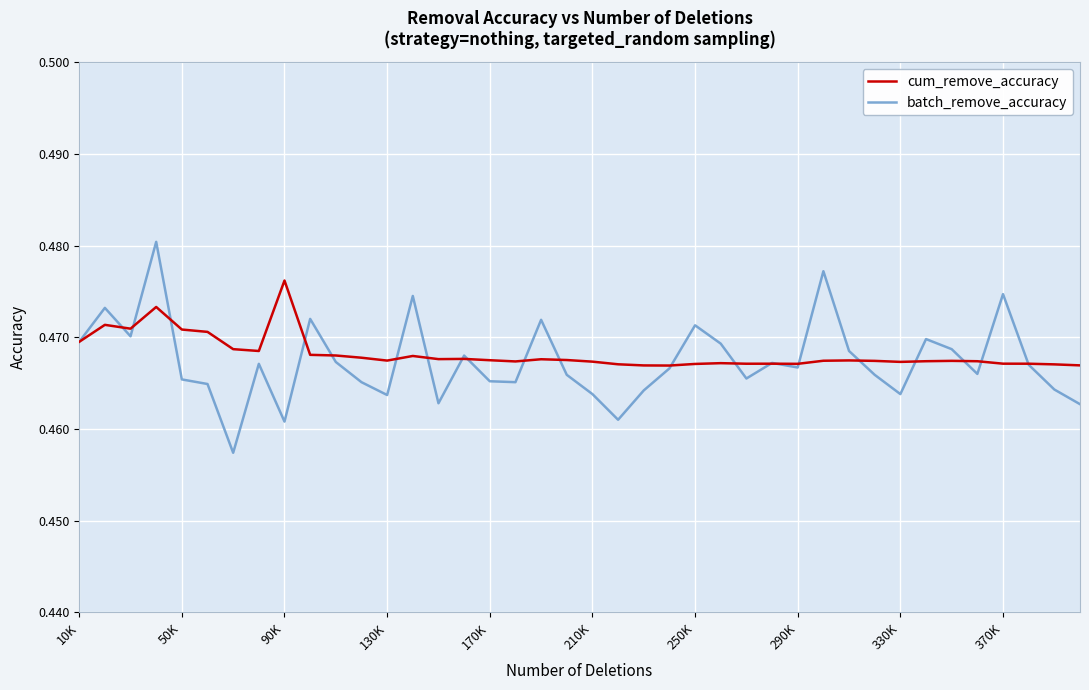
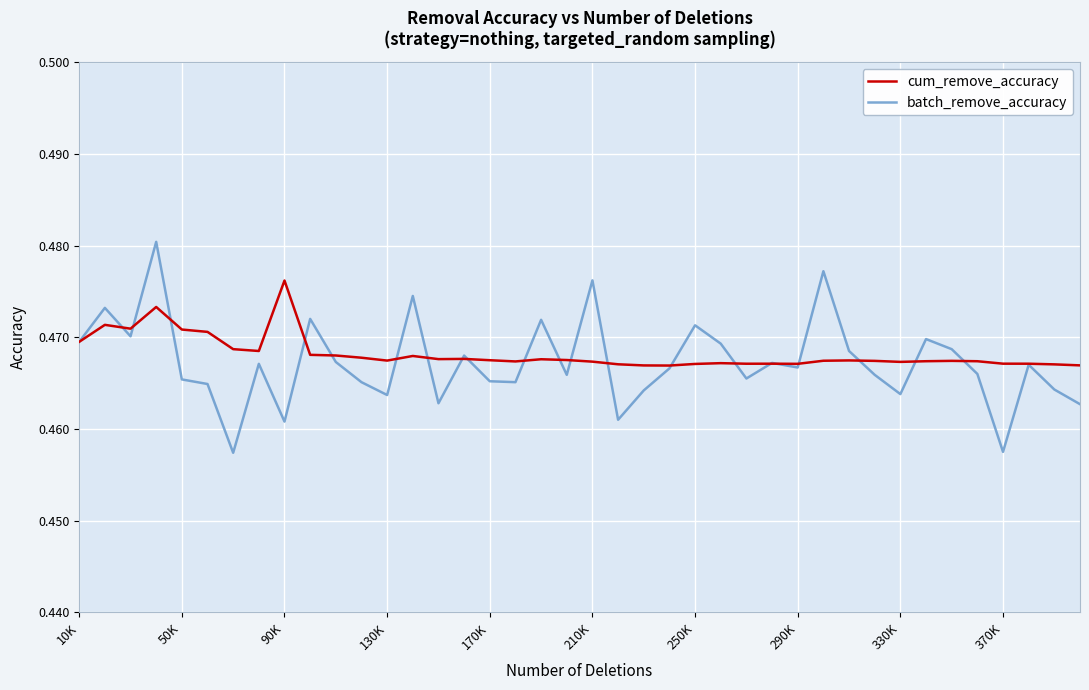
  {
    "cum_remove_accuracy": {
      "50K": 0.471,
      "90K": 0.476,
      "130K": 0.467,
      "170K": 0.467,
      "210K": 0.467,
      "250K": 0.467,
      "290K": 0.467,
      "330K": 0.467,
      "370K": 0.467
    },
    "batch_remove_accuracy": {
      "50K": 0.465,
      "90K": 0.461,
      "130K": 0.464,
      "170K": 0.465,
-     "210K": 0.464,
+     "210K": 0.476,
      "250K": 0.471,
      "290K": 0.467,
      "330K": 0.464,
-     "370K": 0.475
+     "370K": 0.458
    }
  }
